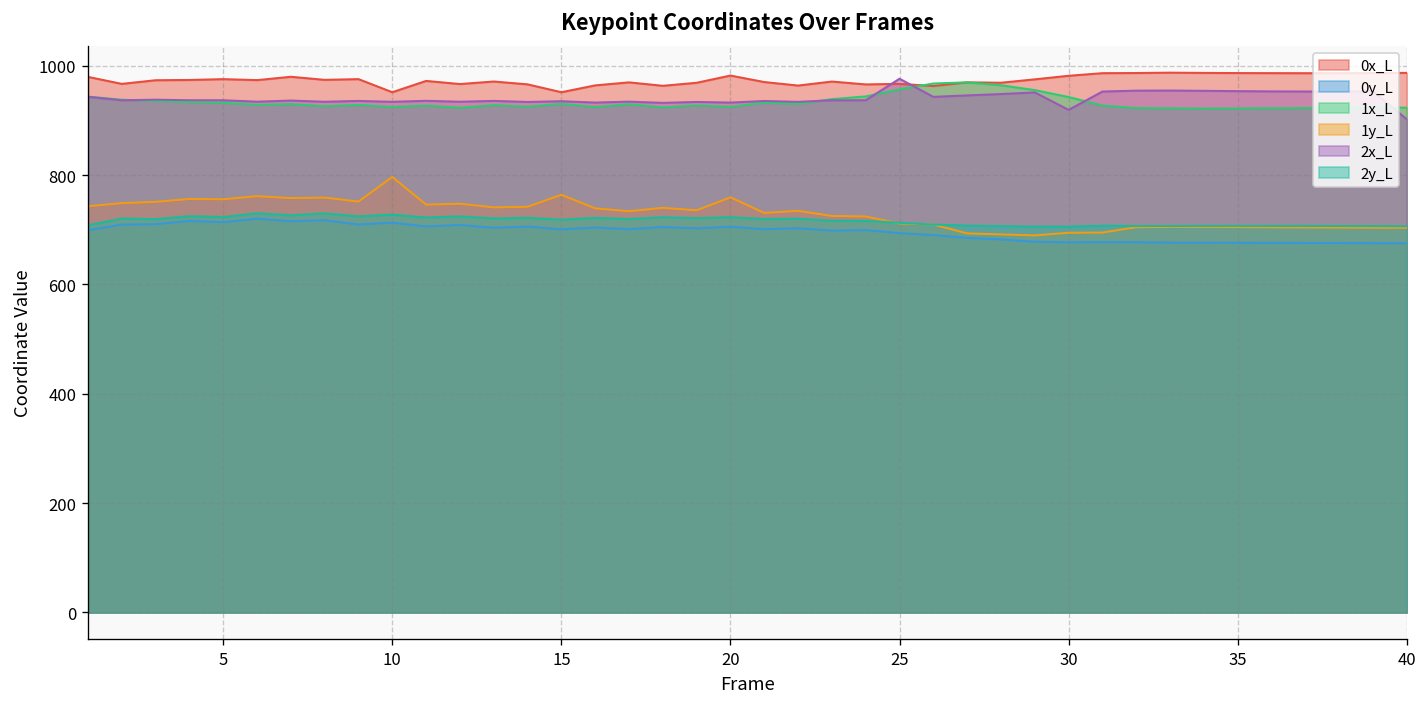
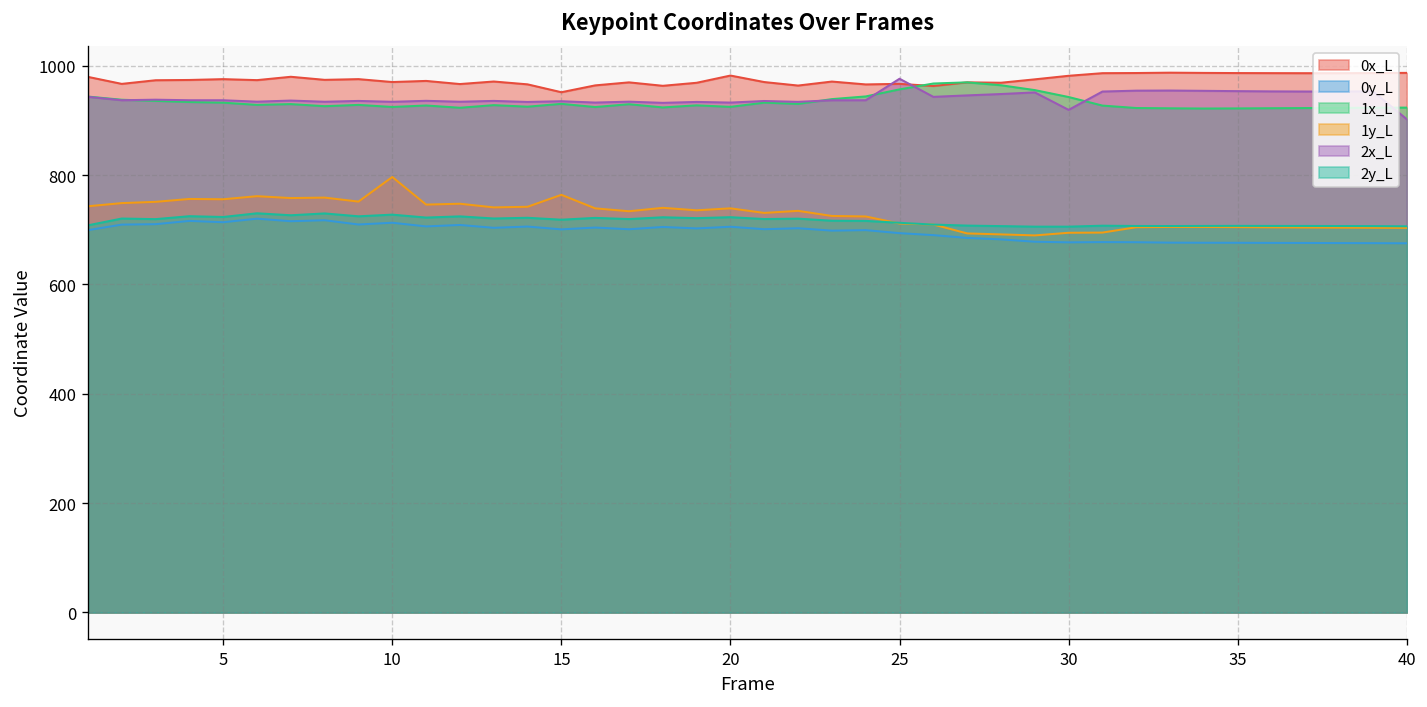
  {
    "0x_L": {
      "5": 980,
-     "10": 950,
+     "10": 970,
      "15": 950,
      "20": 980,
      "25": 970,
      "30": 980,
      "35": 990,
      "40": 990
    },
    "1y_L": {
      "5": 760,
      "10": 800,
      "15": 760,
-     "20": 760,
+     "20": 740,
      "30": 690
    },
    "2x_L": {
      "10": 930,
      "20": 930,
      "25": 980,
      "30": 920,
      "35": 950,
      "40": 900
    }
  }
